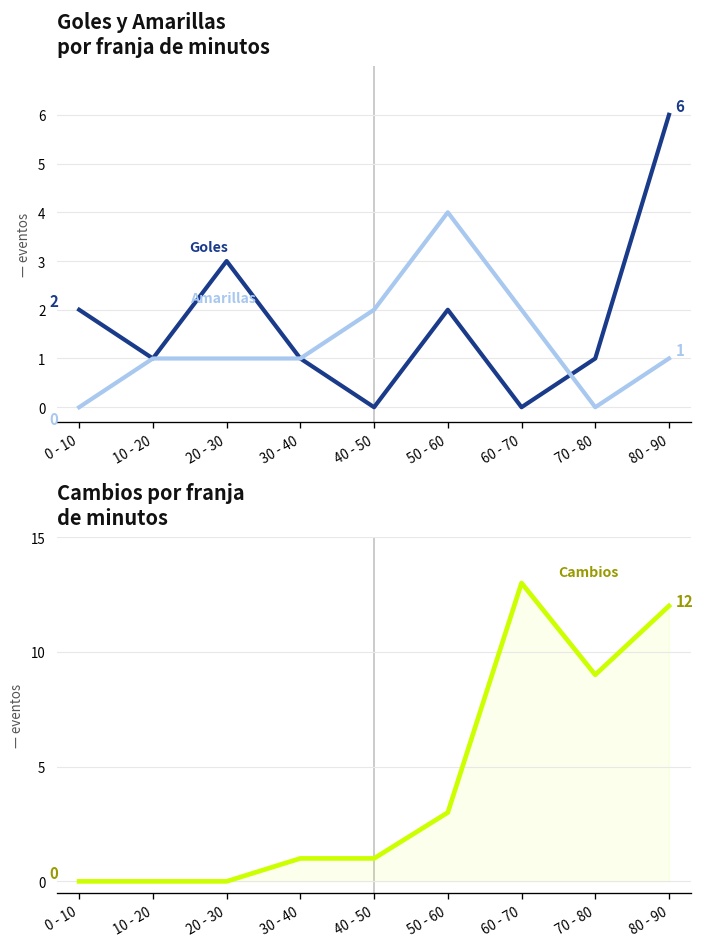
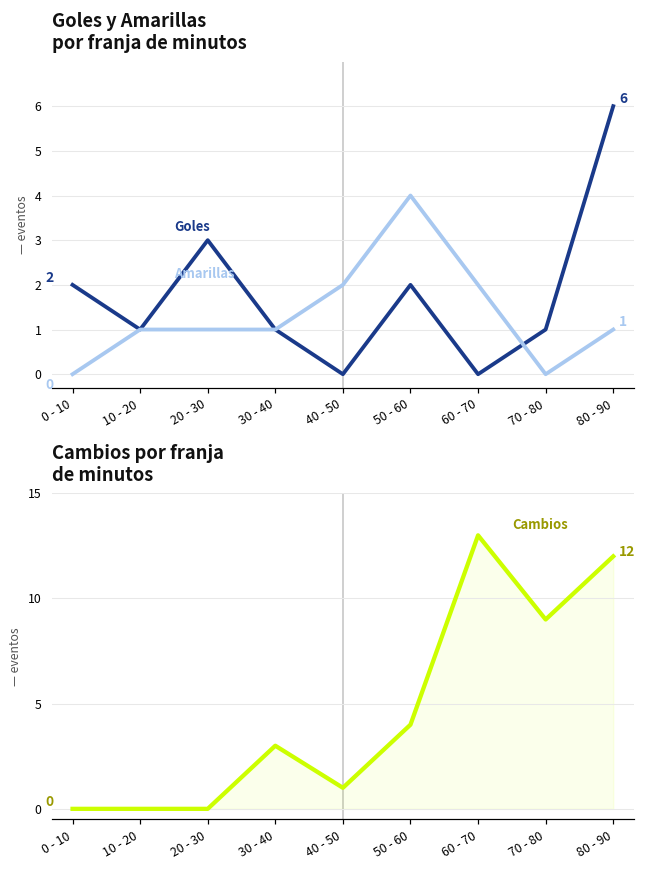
  {
    "Cambios por franja de minutos": {
      "10 - 20": 0,
      "20 - 30": 0,
-     "30 - 40": 1,
+     "30 - 40": 3,
      "40 - 50": 1,
-     "50 - 60": 3,
+     "50 - 60": 4,
      "60 - 70": 13,
      "70 - 80": 9
    }
  }
